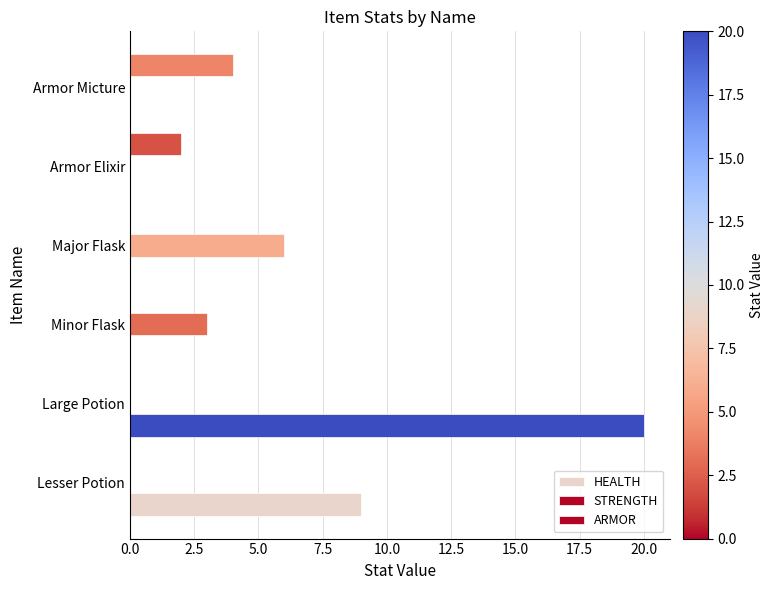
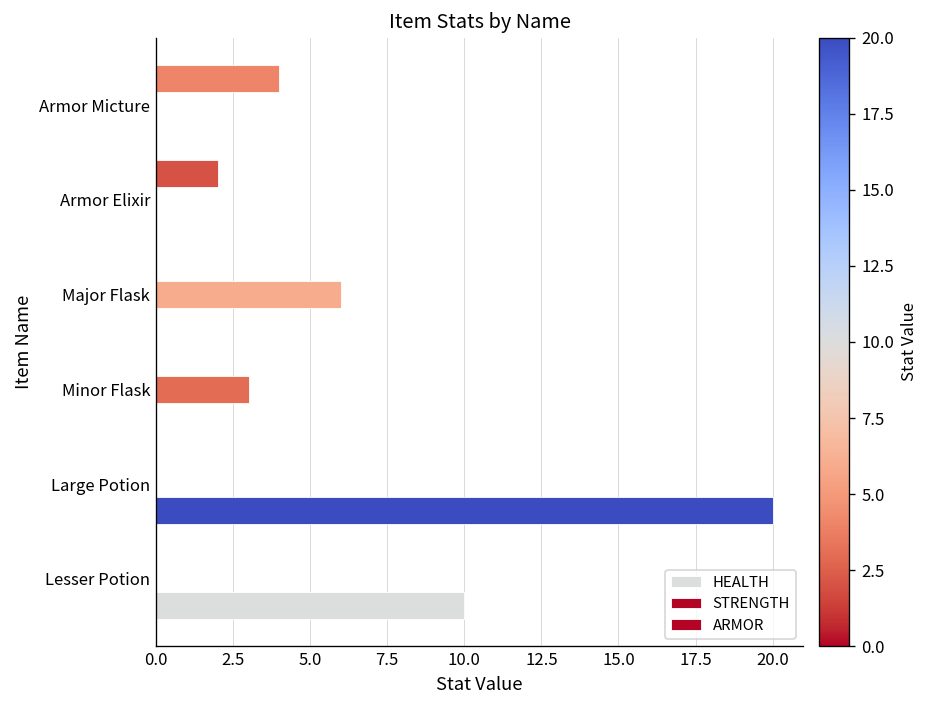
  {
    "HEALTH": {
      "Armor Micture": 0,
      "Armor Elixir": 0,
      "Major Flask": 0,
      "Minor Flask": 0,
      "Large Potion": 20,
-     "Lesser Potion": 9
+     "Lesser Potion": 10
    }
  }
